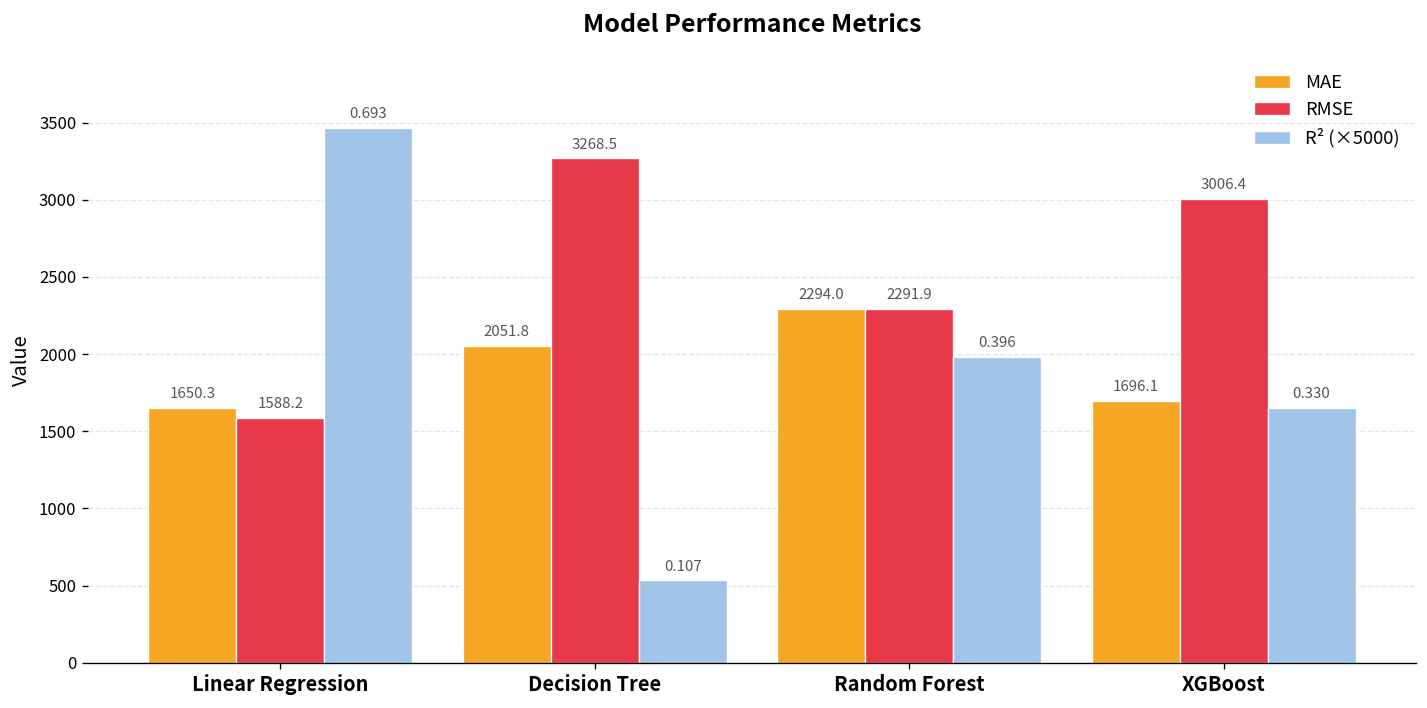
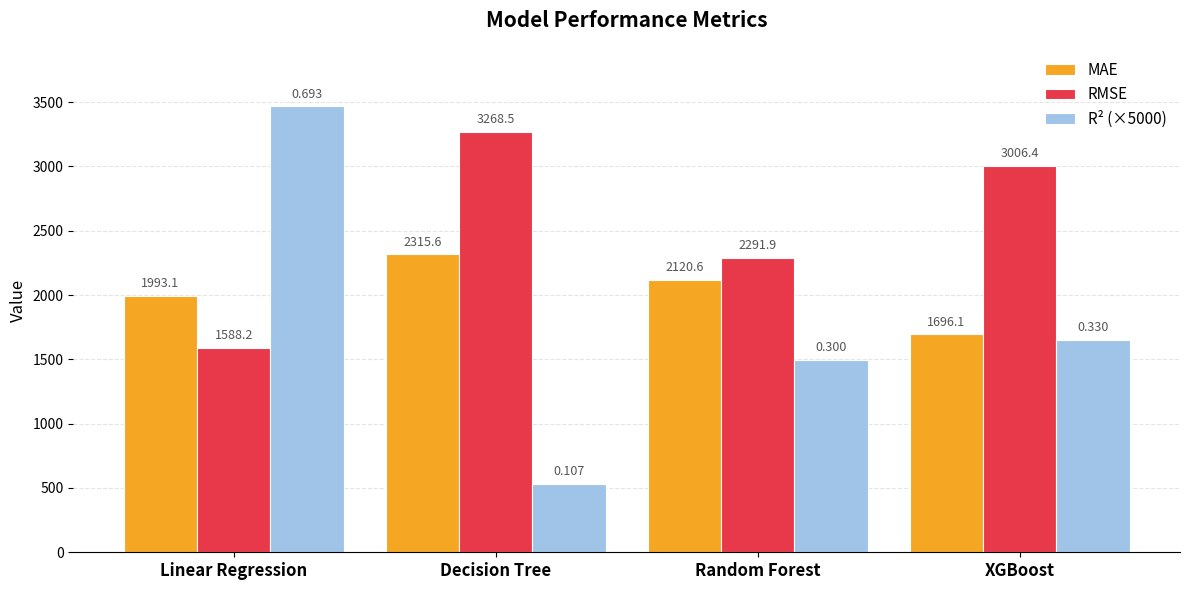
  {
    "MAE": {
-     "Linear Regression": 1650.3,
-     "Decision Tree": 2051.8,
-     "Random Forest": 2294.0,
+     "Linear Regression": 1993.1,
+     "Decision Tree": 2315.6,
+     "Random Forest": 2120.6,
      "XGBoost": 1696.1
    },
    "RMSE": {
      "Linear Regression": 1588.2,
      "Decision Tree": 3268.5,
      "Random Forest": 2291.9,
      "XGBoost": 3006.4
    },
    "R² (×5000)": {
-     "Random Forest": 0.396
+     "Random Forest": 0.300
    }
  }
